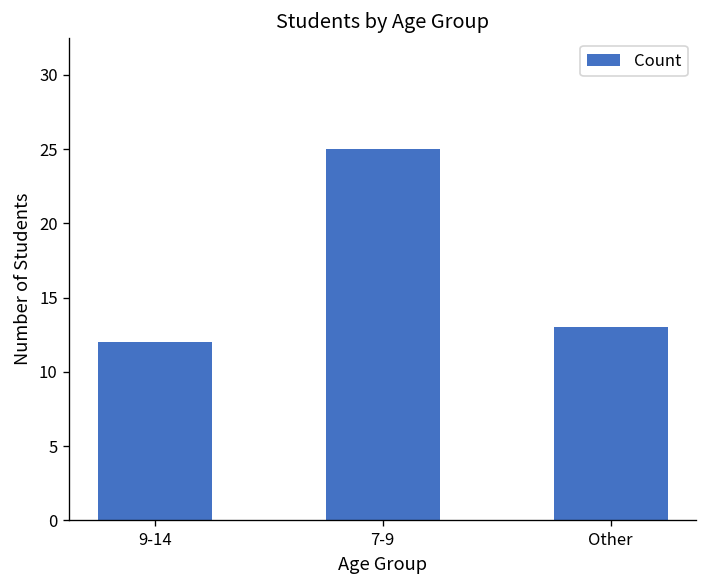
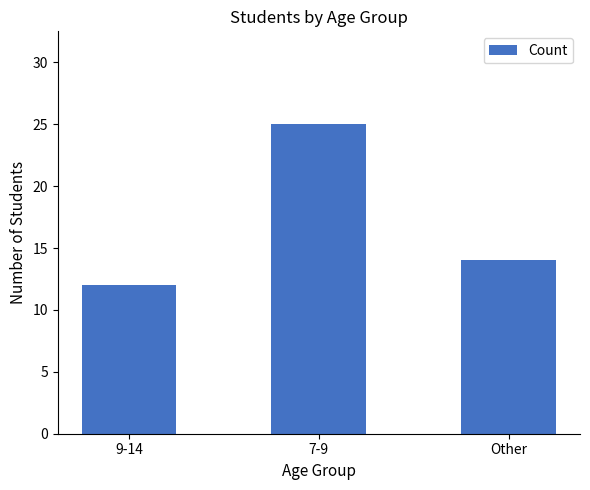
  {
    "9-14": 12,
    "7-9": 25,
-   "Other": 13
+   "Other": 14
  }
